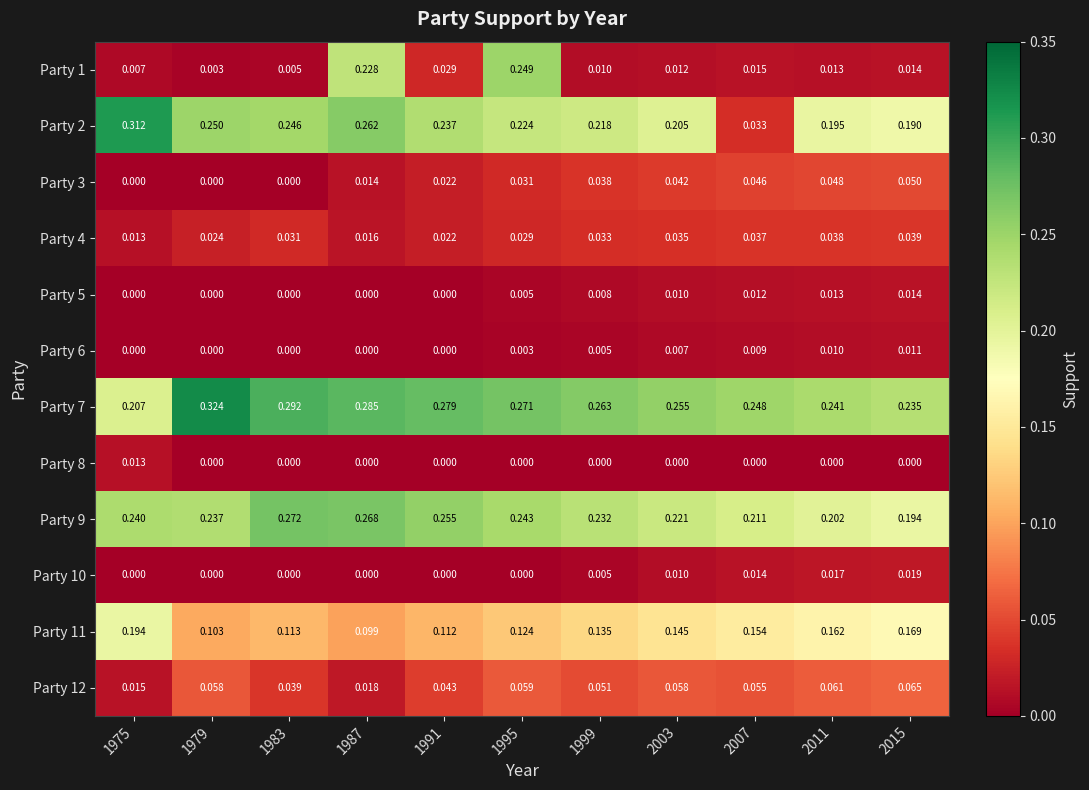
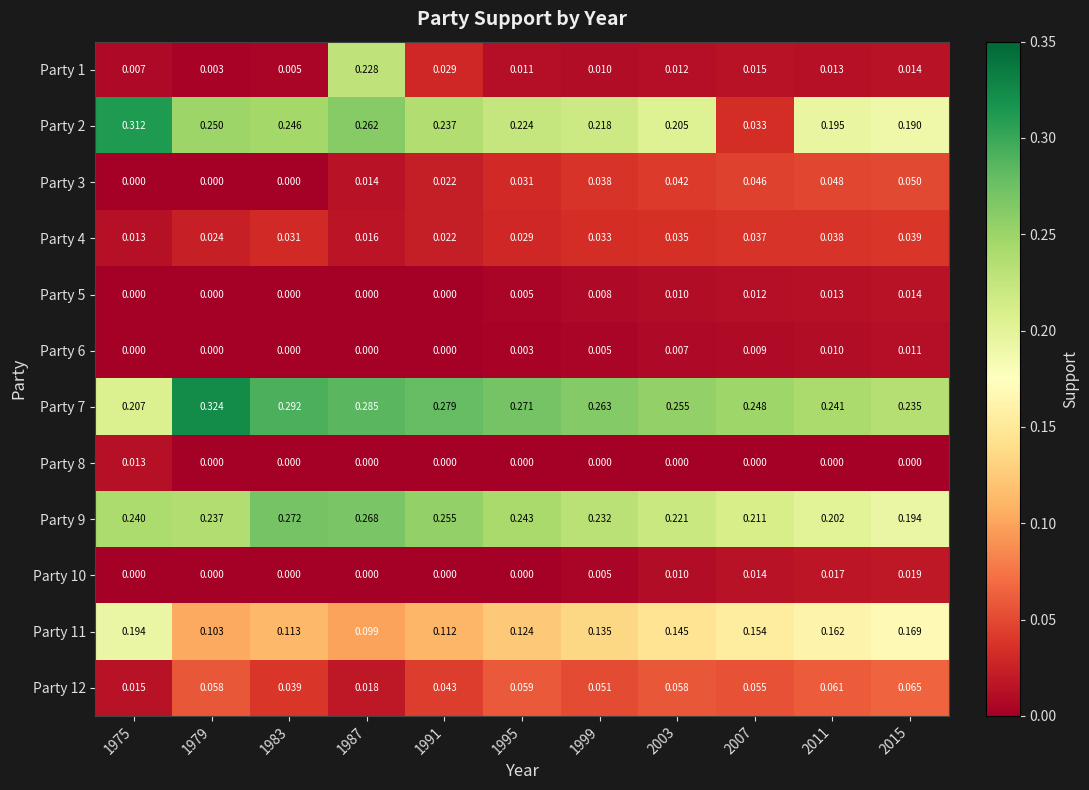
  {
    "Party 1": {
      "1975": 0.007,
      "1979": 0.003,
      "1983": 0.005,
      "1987": 0.228,
      "1991": 0.029,
-     "1995": 0.249,
+     "1995": 0.011,
      "1999": 0.010,
      "2003": 0.012,
      "2007": 0.015,
      "2011": 0.013,
      "2015": 0.014
    },
    "Party 2": {
      "1975": 0.312,
      "1979": 0.250,
      "1983": 0.246,
      "1987": 0.262,
      "1991": 0.237,
      "1995": 0.224,
      "1999": 0.218,
      "2003": 0.205,
      "2007": 0.033,
      "2011": 0.195,
      "2015": 0.190
    },
    "Party 3": {
      "1975": 0.000,
      "1979": 0.000,
      "1983": 0.000,
      "1987": 0.014,
      "1991": 0.022,
      "1995": 0.031,
      "1999": 0.038,
      "2003": 0.042,
      "2007": 0.046,
      "2011": 0.048,
      "2015": 0.050
    },
    "Party 4": {
      "1975": 0.013,
      "1979": 0.024,
      "1983": 0.031,
      "1987": 0.016,
      "1991": 0.022,
      "1995": 0.029,
      "1999": 0.033,
      "2003": 0.035,
      "2007": 0.037,
      "2011": 0.038,
      "2015": 0.039
    },
    "Party 5": {
      "1975": 0.000,
      "1979": 0.000,
      "1983": 0.000,
      "1987": 0.000,
      "1991": 0.000,
      "1995": 0.005,
      "1999": 0.008,
      "2003": 0.010,
      "2007": 0.012,
      "2011": 0.013,
      "2015": 0.014
    },
    "Party 6": {
      "1975": 0.000,
      "1979": 0.000,
      "1983": 0.000,
      "1987": 0.000,
      "1991": 0.000,
      "1995": 0.003,
      "1999": 0.005,
      "2003": 0.007,
      "2007": 0.009,
      "2011": 0.010,
      "2015": 0.011
    },
    "Party 7": {
      "1975": 0.207,
      "1979": 0.324,
      "1983": 0.292,
      "1987": 0.285,
      "1991": 0.279,
      "1995": 0.271,
      "1999": 0.263,
      "2003": 0.255,
      "2007": 0.248,
      "2011": 0.241,
      "2015": 0.235
    },
    "Party 8": {
      "1975": 0.013,
      "1979": 0.000,
      "1983": 0.000,
      "1987": 0.000,
      "1991": 0.000,
      "1995": 0.000,
      "1999": 0.000,
      "2003": 0.000,
      "2007": 0.000,
      "2011": 0.000,
      "2015": 0.000
    },
    "Party 9": {
      "1975": 0.240,
      "1979": 0.237,
      "1983": 0.272,
      "1987": 0.268,
      "1991": 0.255,
      "1995": 0.243,
      "1999": 0.232,
      "2003": 0.221,
      "2007": 0.211,
      "2011": 0.202,
      "2015": 0.194
    },
    "Party 10": {
      "1975": 0.000,
      "1979": 0.000,
      "1983": 0.000,
      "1987": 0.000,
      "1991": 0.000,
      "1995": 0.000,
      "1999": 0.005,
      "2003": 0.010,
      "2007": 0.014,
      "2011": 0.017,
      "2015": 0.019
    },
    "Party 11": {
      "1975": 0.194,
      "1979": 0.103,
      "1983": 0.113,
      "1987": 0.099,
      "1991": 0.112,
      "1995": 0.124,
      "1999": 0.135,
      "2003": 0.145,
      "2007": 0.154,
      "2011": 0.162,
      "2015": 0.169
    },
    "Party 12": {
      "1975": 0.015,
      "1979": 0.058,
      "1983": 0.039,
      "1987": 0.018,
      "1991": 0.043,
      "1995": 0.059,
      "1999": 0.051,
      "2003": 0.058,
      "2007": 0.055,
      "2011": 0.061,
      "2015": 0.065
    }
  }
